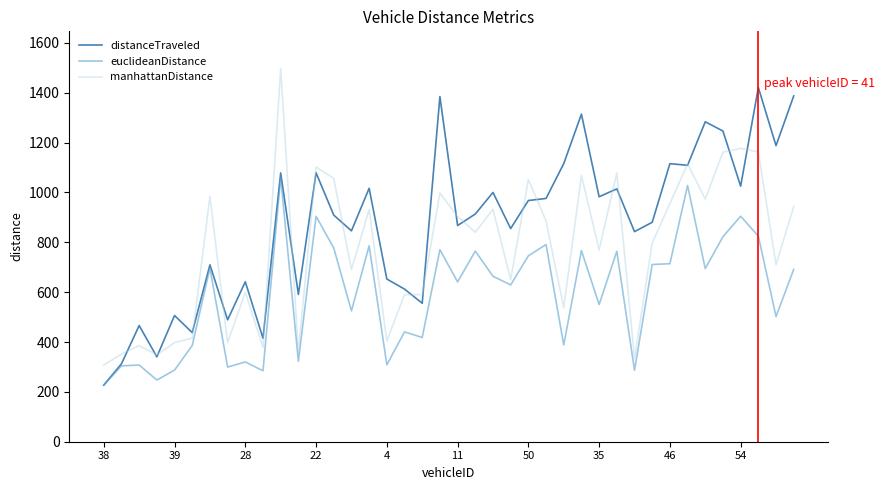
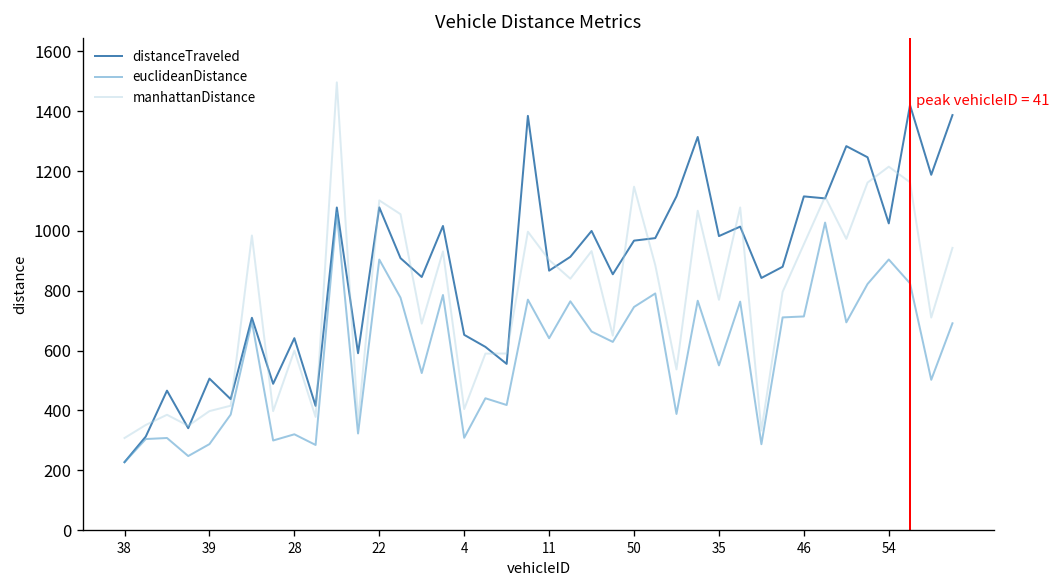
  {
    "manhattanDistance": {
      "28": 600,
      "4": 400,
-     "50": 1050,
+     "50": 1150,
      "46": 960,
-     "54": 1180
+     "54": 1210
    }
  }
